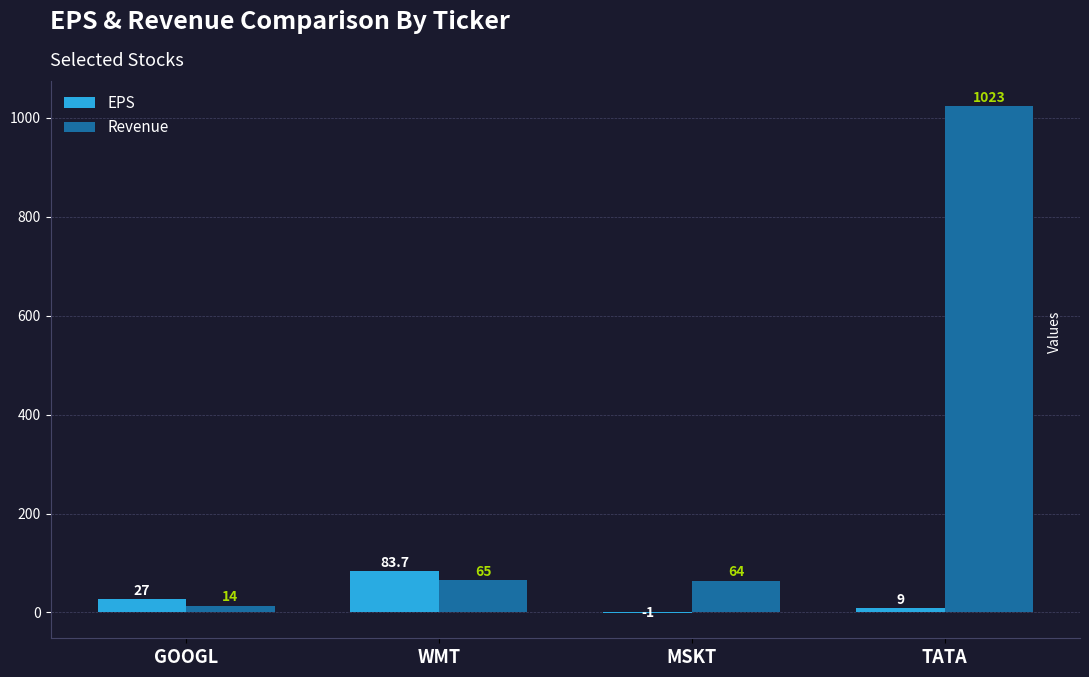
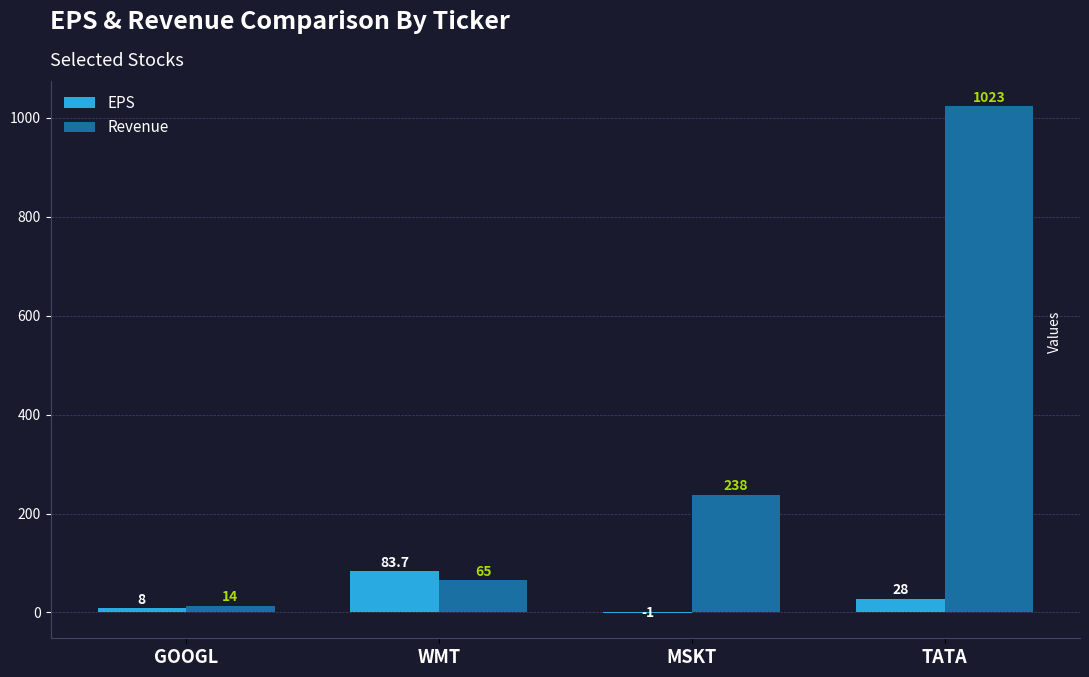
  {
    "EPS": {
-     "GOOGL": 27,
+     "GOOGL": 8,
      "WMT": 83.7,
      "MSKT": -1,
-     "TATA": 9
+     "TATA": 28
    },
    "Revenue": {
      "GOOGL": 14,
      "WMT": 65,
-     "MSKT": 64,
+     "MSKT": 238,
      "TATA": 1023
    }
  }
